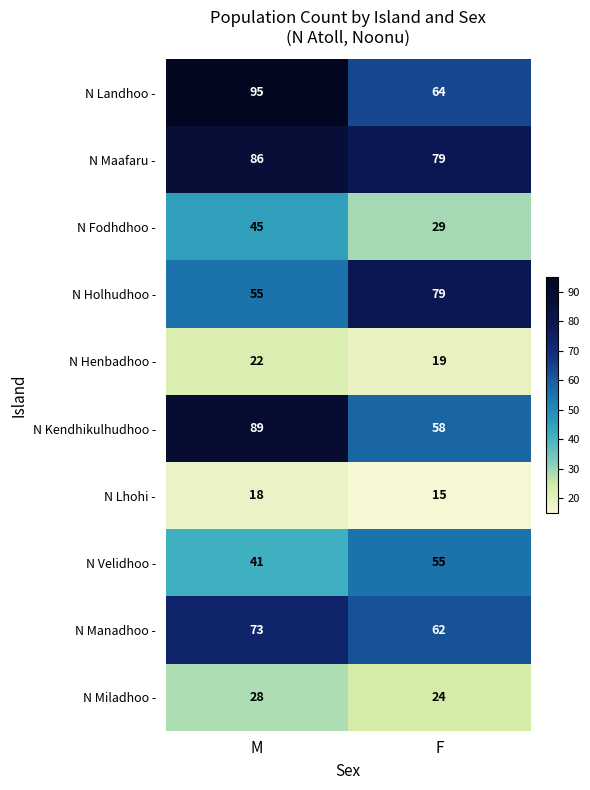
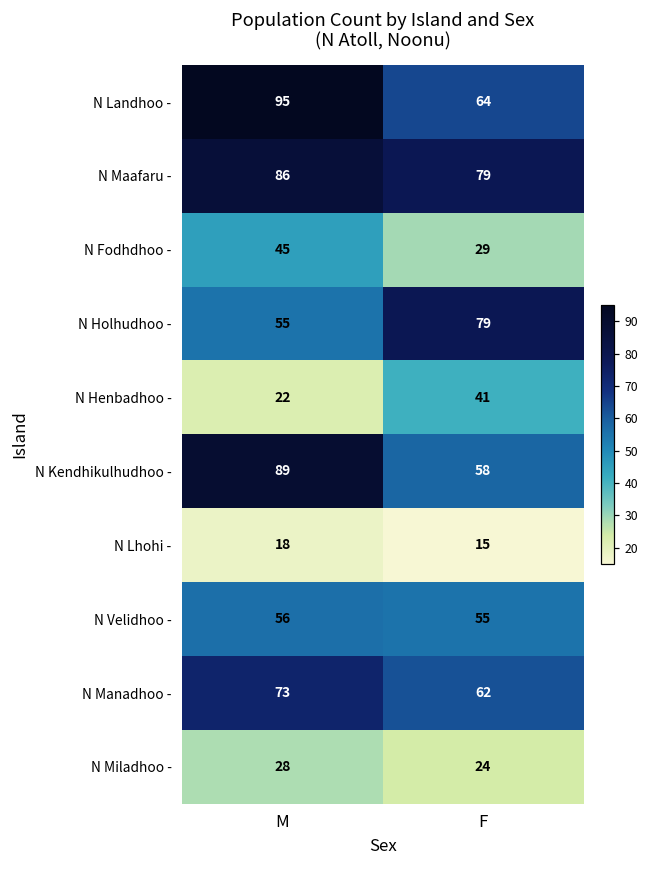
  {
    "N Landhoo -": {
      "M": 95,
      "F": 64
    },
    "N Maafaru -": {
      "M": 86,
      "F": 79
    },
    "N Fodhdhoo -": {
      "M": 45,
      "F": 29
    },
    "N Holhudhoo -": {
      "M": 55,
      "F": 79
    },
    "N Henbadhoo -": {
      "M": 22,
-     "F": 19
+     "F": 41
    },
    "N Kendhikulhudhoo -": {
      "M": 89,
      "F": 58
    },
    "N Lhohi -": {
      "M": 18,
      "F": 15
    },
    "N Velidhoo -": {
-     "M": 41,
+     "M": 56,
      "F": 55
    },
    "N Manadhoo -": {
      "M": 73,
      "F": 62
    },
    "N Miladhoo -": {
      "M": 28,
      "F": 24
    }
  }
